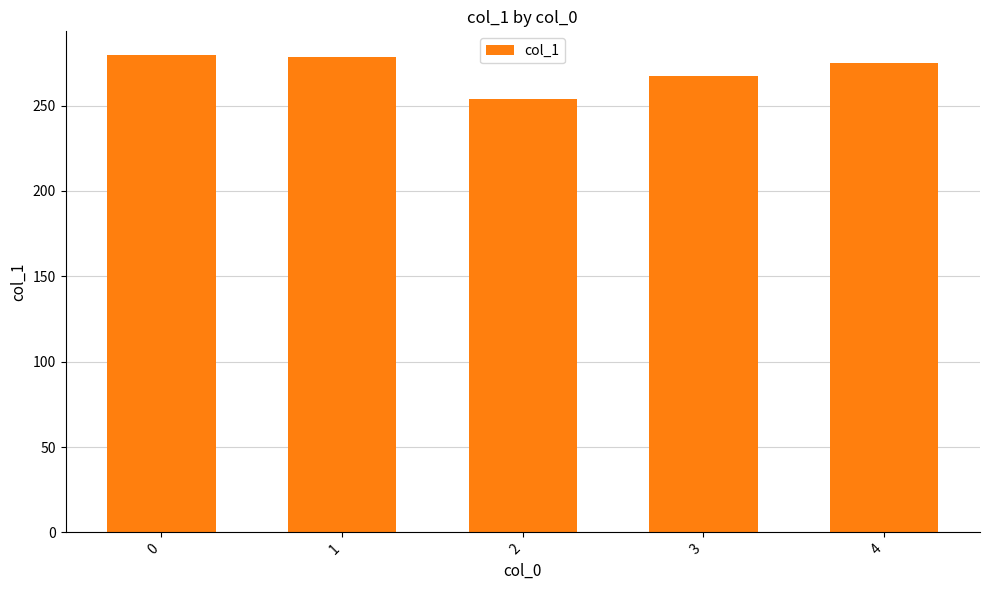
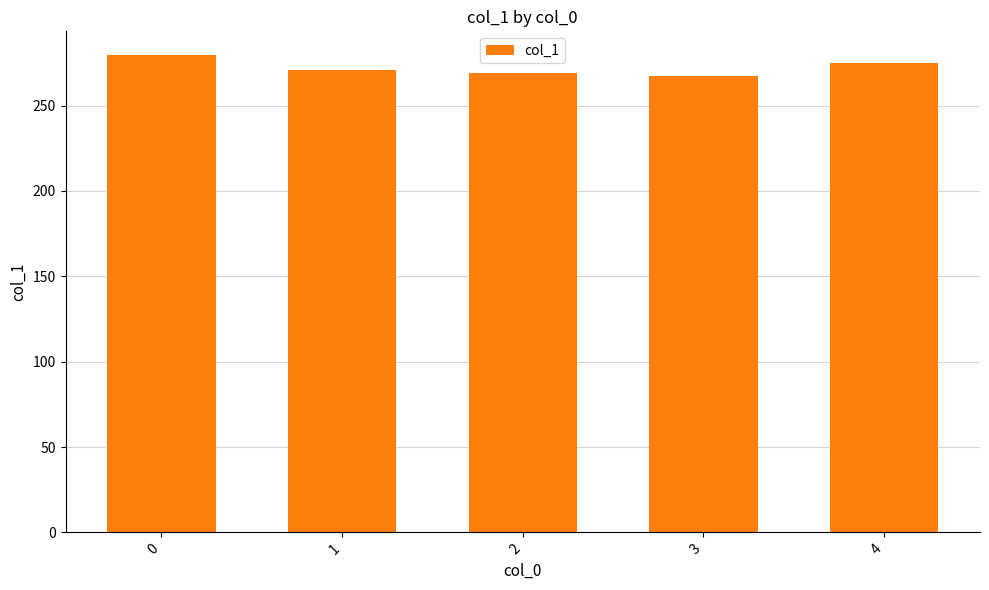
  {
    "0": 280,
-   "1": 279,
-   "2": 254,
+   "1": 271,
+   "2": 269,
    "3": 268,
    "4": 275
  }
